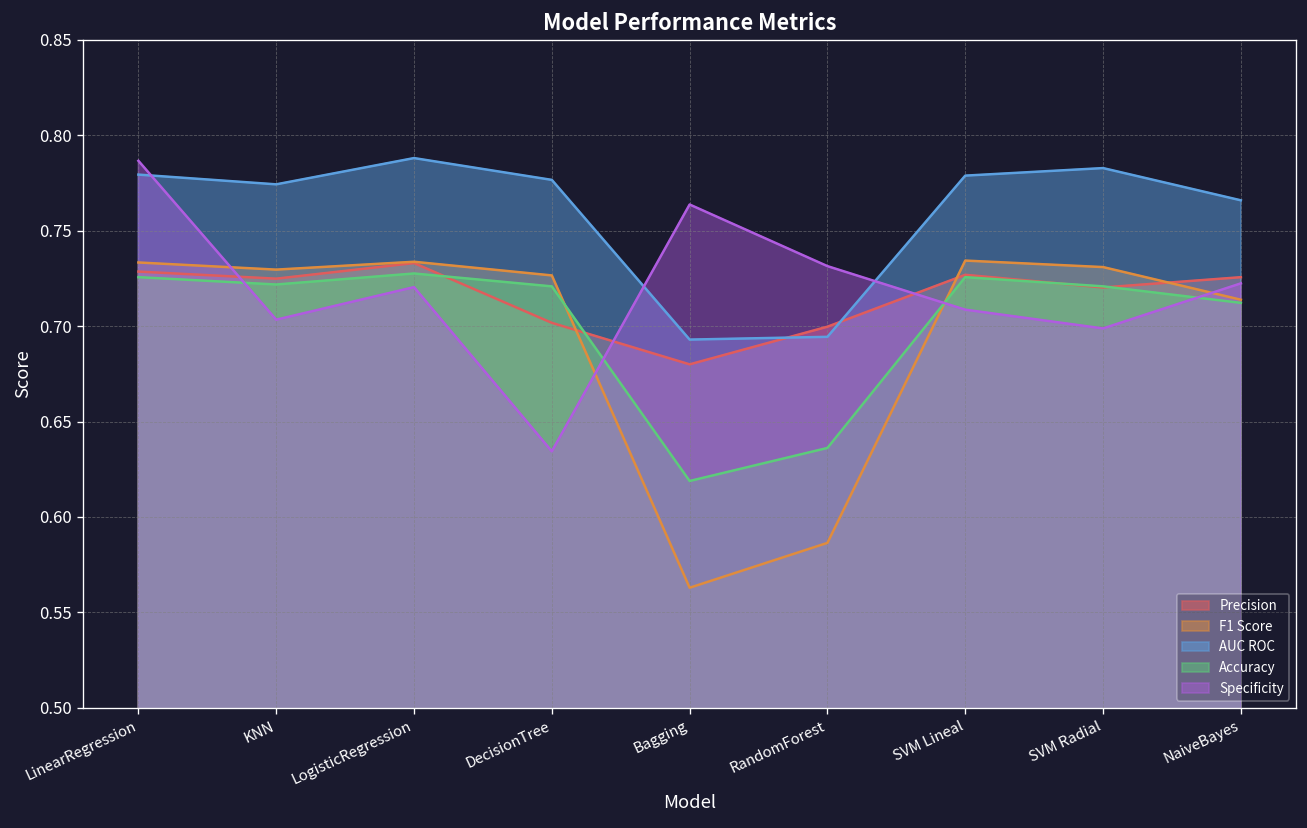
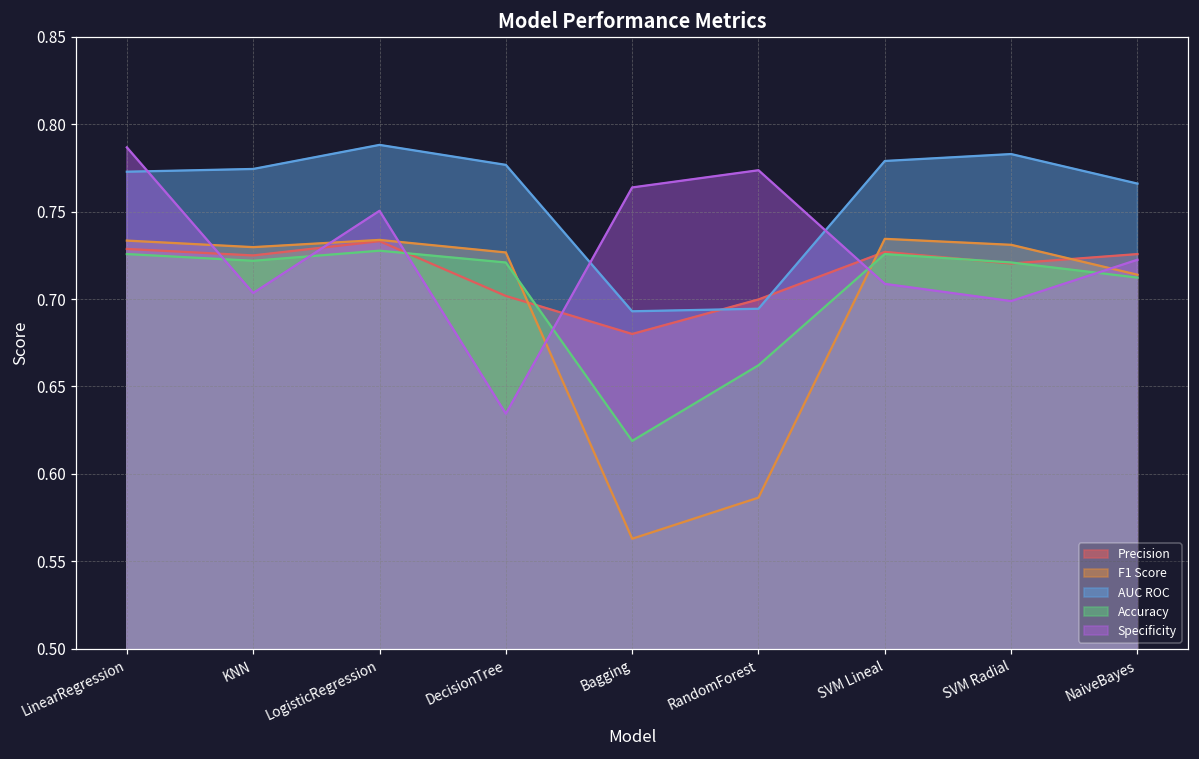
  {
    "AUC ROC": {
-     "LinearRegression": 0.779,
+     "LinearRegression": 0.773,
      "KNN": 0.774,
      "LogisticRegression": 0.788,
      "DecisionTree": 0.777,
      "Bagging": 0.693,
      "RandomForest": 0.694,
      "SVM Lineal": 0.779,
      "SVM Radial": 0.783,
      "NaiveBayes": 0.766
    },
    "Accuracy": {
      "LinearRegression": 0.726,
      "KNN": 0.722,
      "LogisticRegression": 0.728,
      "DecisionTree": 0.721,
      "Bagging": 0.619,
-     "RandomForest": 0.636,
+     "RandomForest": 0.662,
      "NaiveBayes": 0.712
    },
    "Specificity": {
      "LinearRegression": 0.787,
      "KNN": 0.703,
-     "LogisticRegression": 0.720,
+     "LogisticRegression": 0.750,
      "DecisionTree": 0.634,
      "Bagging": 0.764,
-     "RandomForest": 0.731,
+     "RandomForest": 0.774,
      "SVM Lineal": 0.709,
      "SVM Radial": 0.699,
      "NaiveBayes": 0.722
    }
  }
